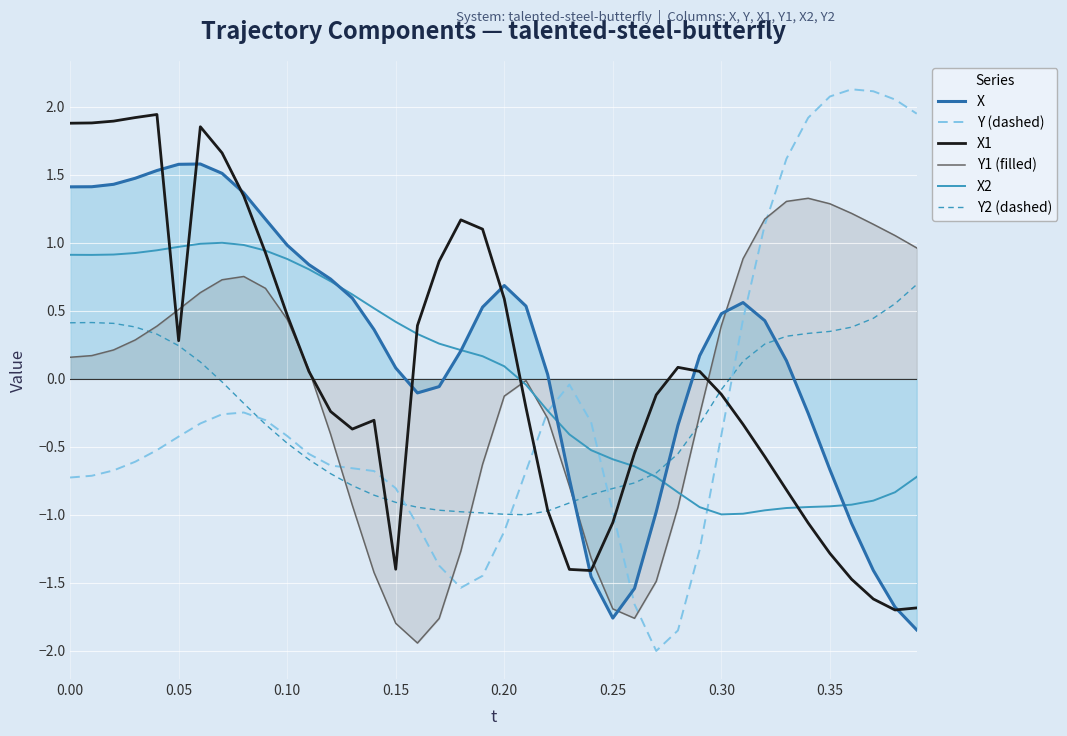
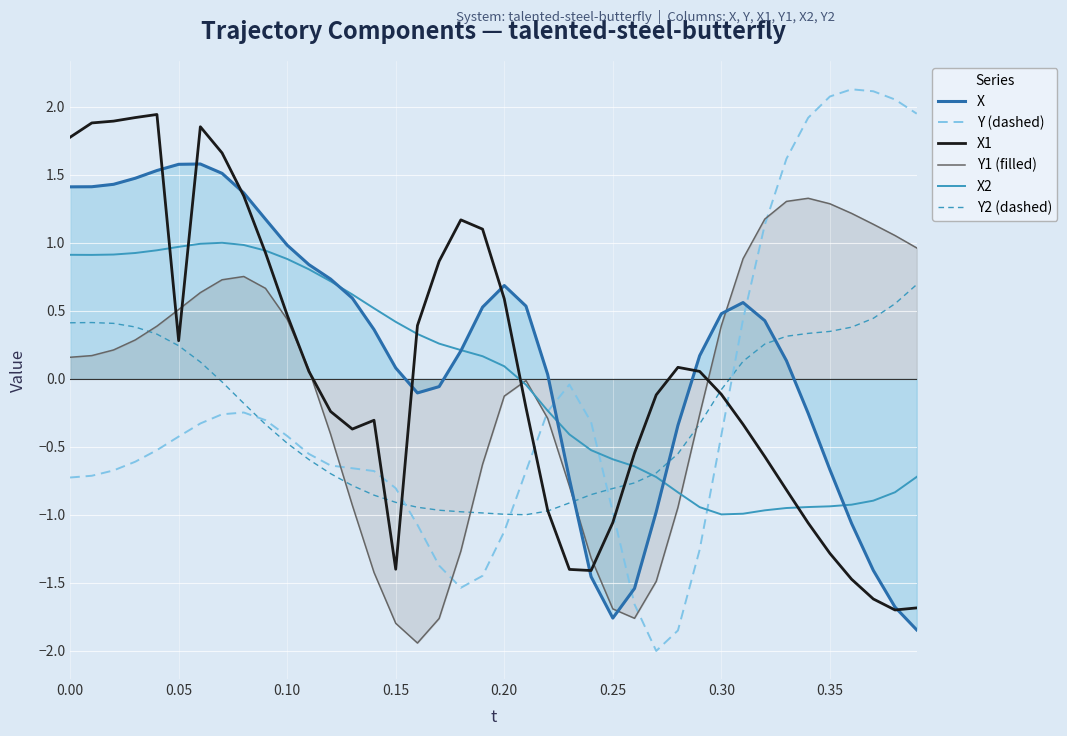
  {
    "X1": {
-     "0.00": 1.88,
+     "0.00": 1.78,
      "0.05": 0.28,
      "0.10": 0.47,
      "0.15": -1.40,
      "0.20": 0.59,
      "0.25": -1.06,
      "0.30": -0.11,
      "0.35": -1.28
    }
  }
